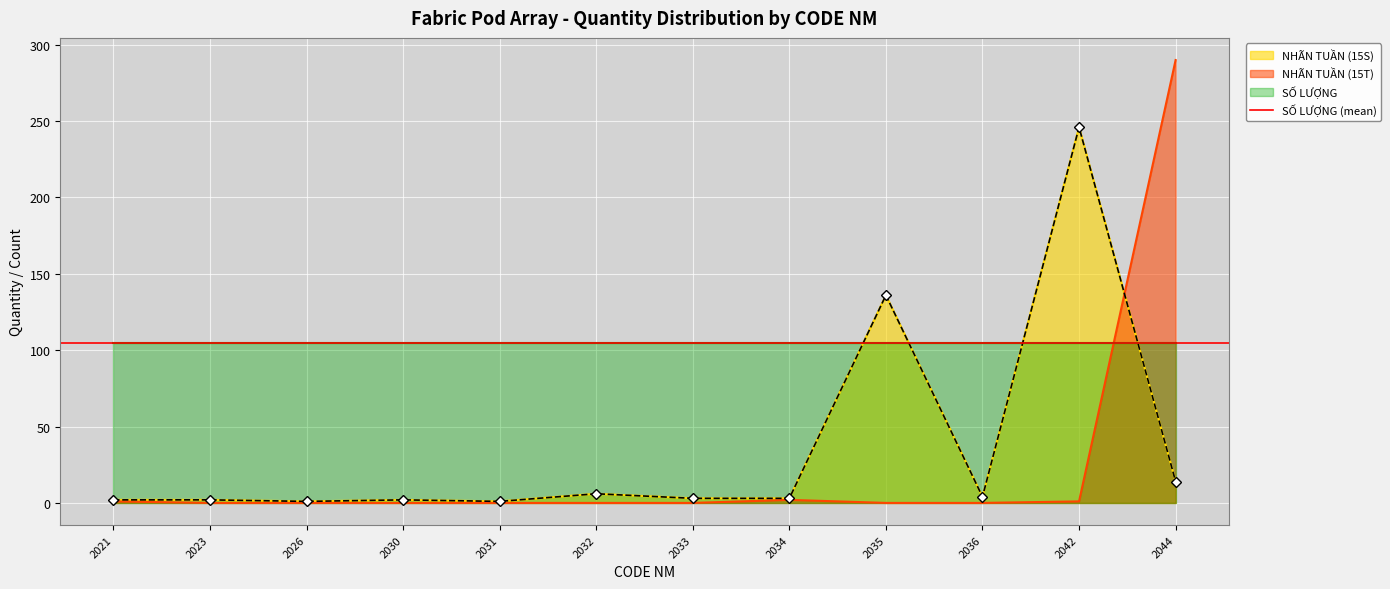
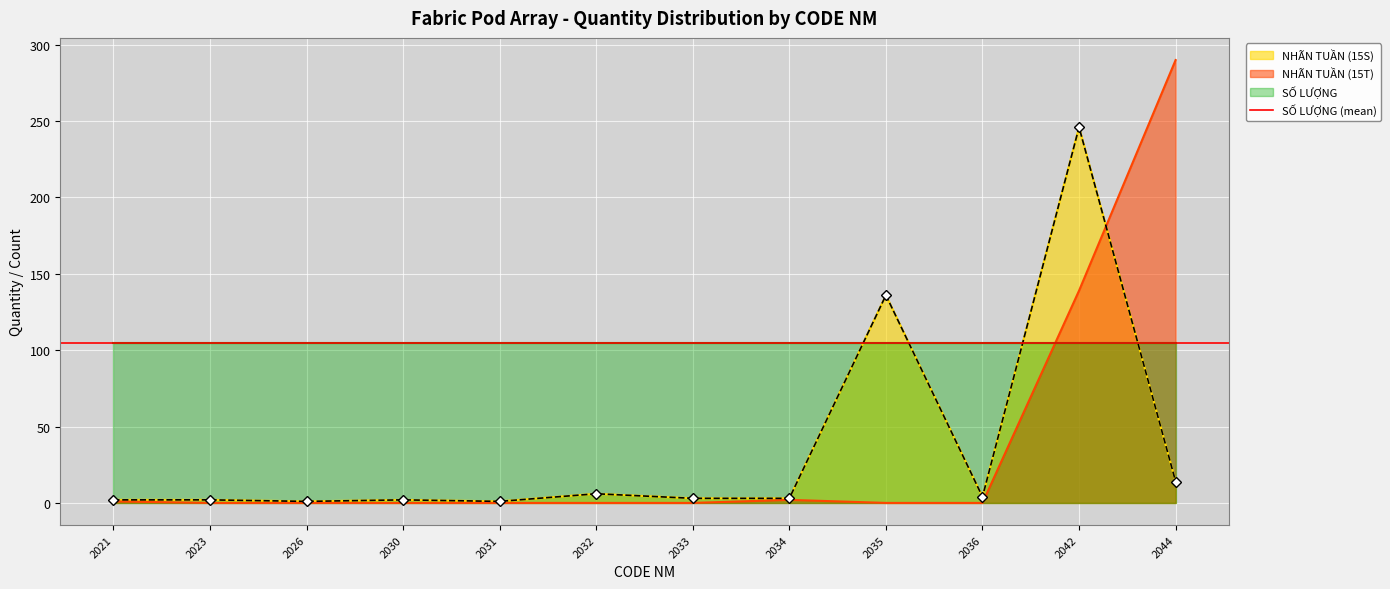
  {
    "NHÃN TUẦN (15S)": {
      "2023": 2,
      "2030": 2,
      "2032": 6,
      "2033": 3,
      "2035": 136,
      "2036": 4,
      "2042": 246,
      "2044": 14
    },
    "NHÃN TUẦN (15T)": {
      "2023": 0,
      "2030": 0,
      "2032": 0,
      "2033": 0,
      "2035": 0,
      "2036": 0,
-     "2042": 1,
+     "2042": 139,
      "2044": 290
    },
    "SỐ LƯỢNG": {
      "2021": 105,
      "2023": 105,
      "2026": 105,
      "2030": 105,
      "2031": 105,
      "2032": 105,
      "2033": 105,
      "2034": 105,
      "2035": 105,
      "2036": 105,
      "2042": 105,
      "2044": 105
    }
  }
